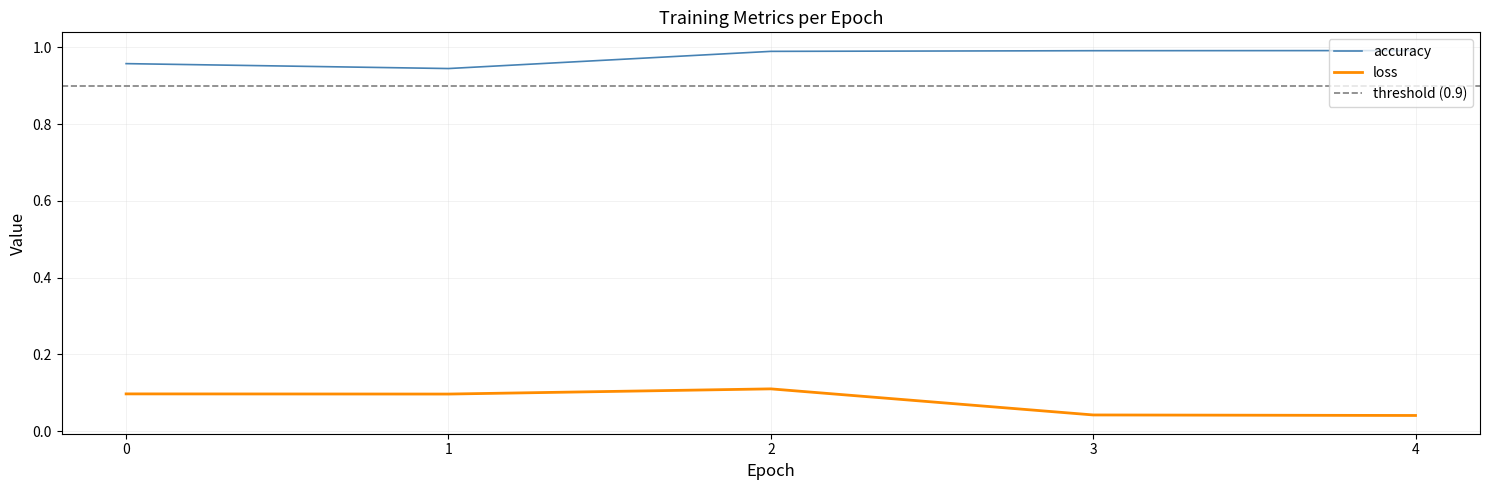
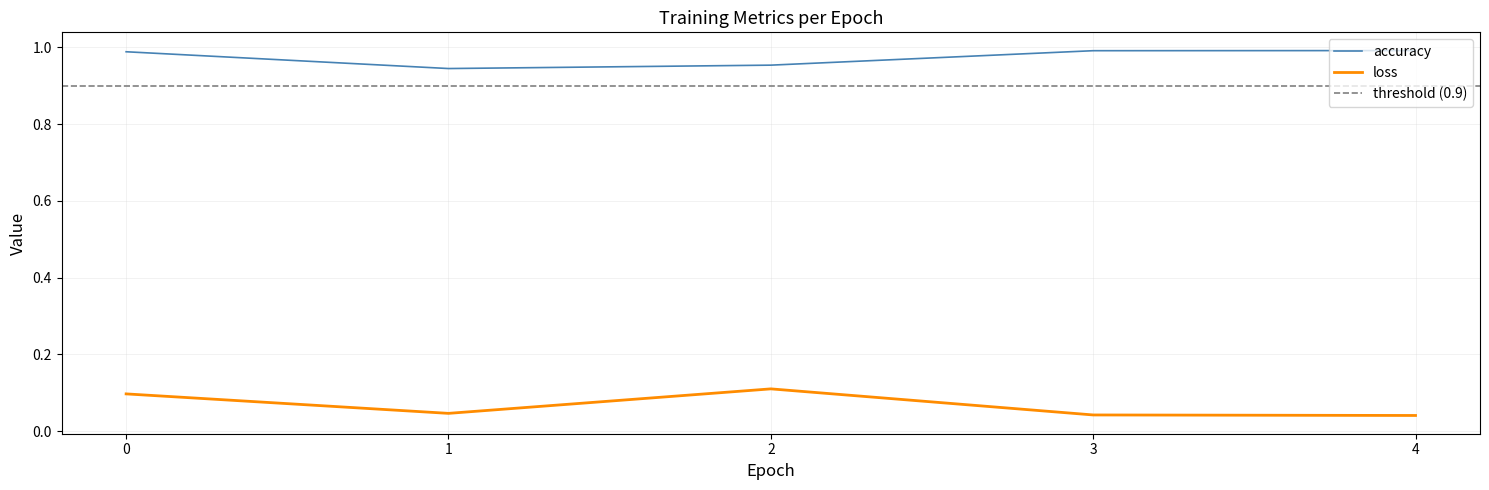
  {
    "accuracy": {
-     "0": 0.96,
+     "0": 0.99,
      "1": 0.94,
-     "2": 0.99,
+     "2": 0.95,
      "3": 0.99
    },
    "loss": {
      "0": 0.10,
-     "1": 0.10,
+     "1": 0.05,
      "2": 0.11,
      "3": 0.04,
      "4": 0.04
    }
  }
